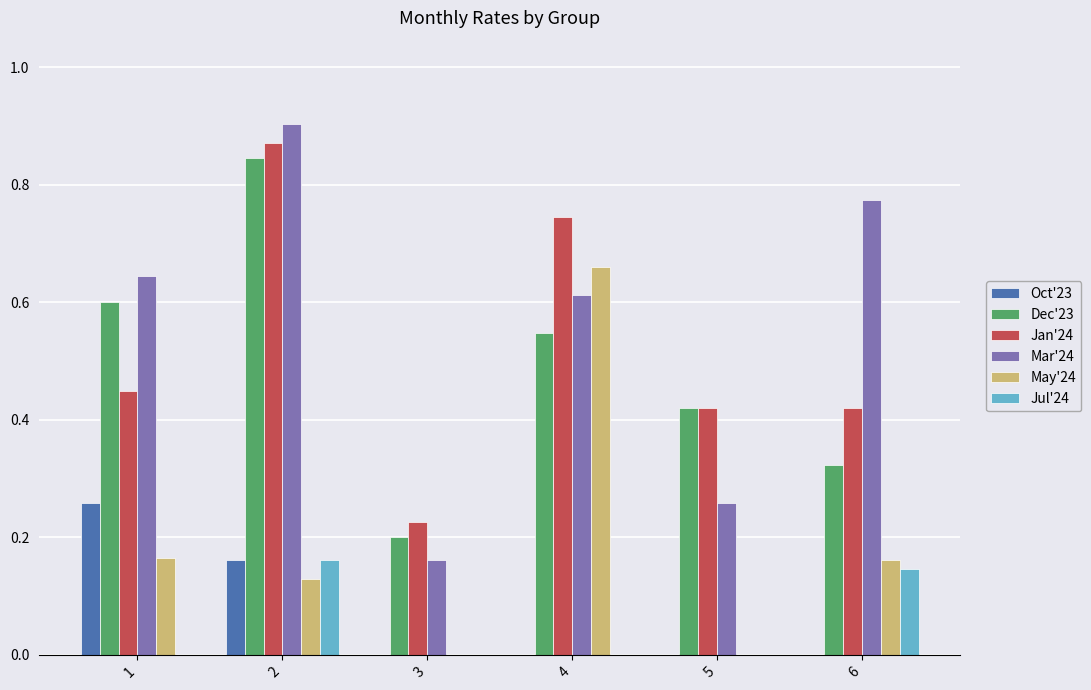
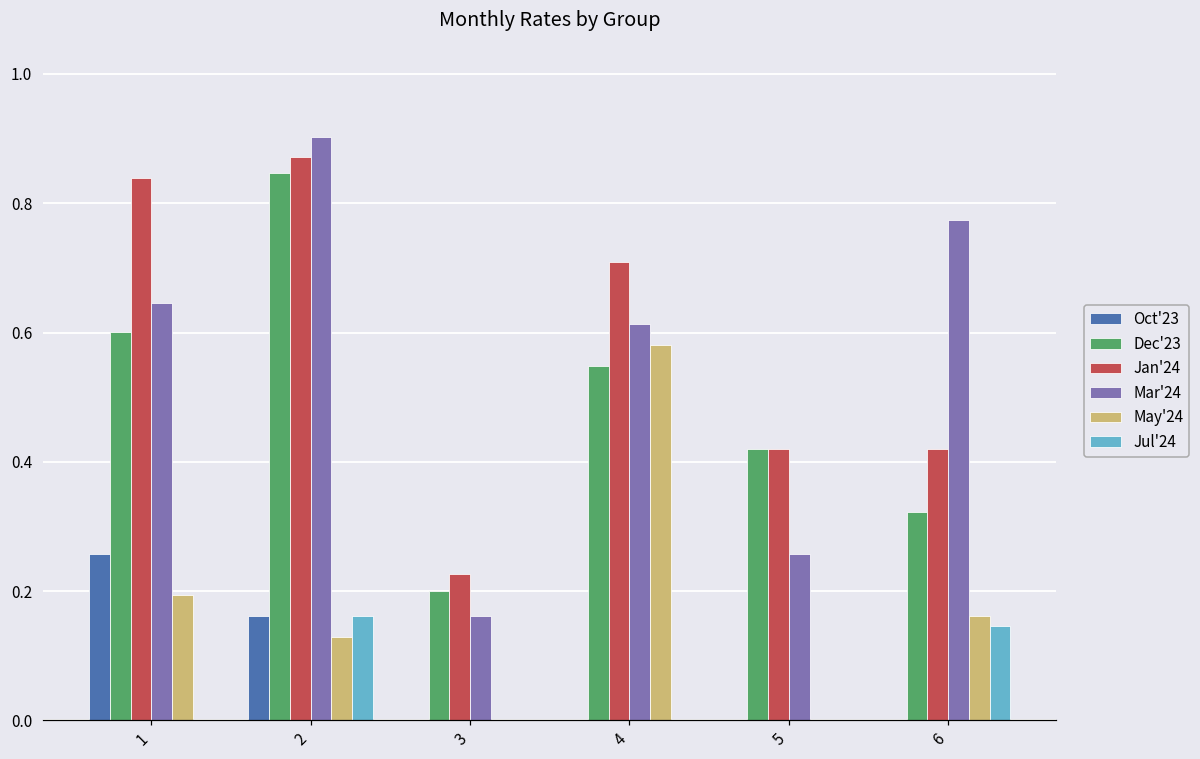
  {
    "Dec'23": {
      "1": 0.60,
      "2": 0.85,
      "3": 0.20,
      "4": 0.55,
      "5": 0.42,
      "6": 0.32
    },
    "Jan'24": {
-     "1": 0.45,
+     "1": 0.84,
      "2": 0.87,
      "3": 0.23,
-     "4": 0.75,
+     "4": 0.71,
      "5": 0.42,
      "6": 0.42
    },
    "May'24": {
-     "1": 0.17,
+     "1": 0.19,
      "2": 0.13,
      "3": 0.00,
-     "4": 0.66,
+     "4": 0.58,
      "5": 0.00,
      "6": 0.16
    },
    "Jul'24": {
      "1": 0.00,
      "2": 0.16,
      "3": 0.00,
      "4": 0.00,
      "5": 0.00,
      "6": 0.15
    }
  }
